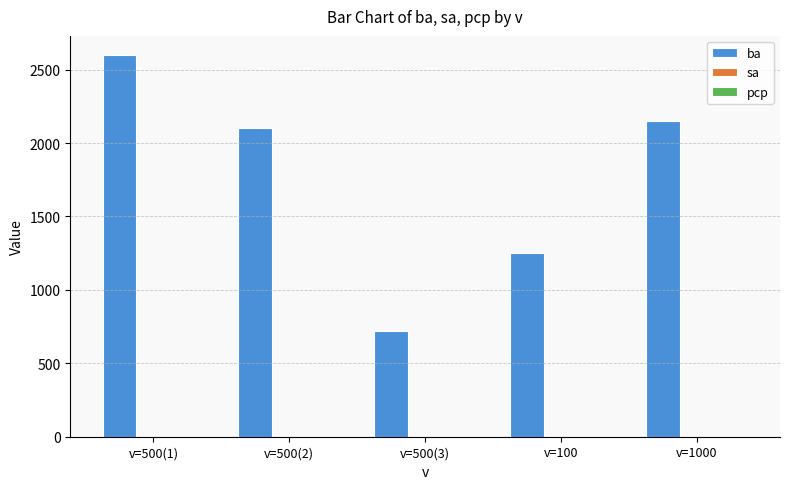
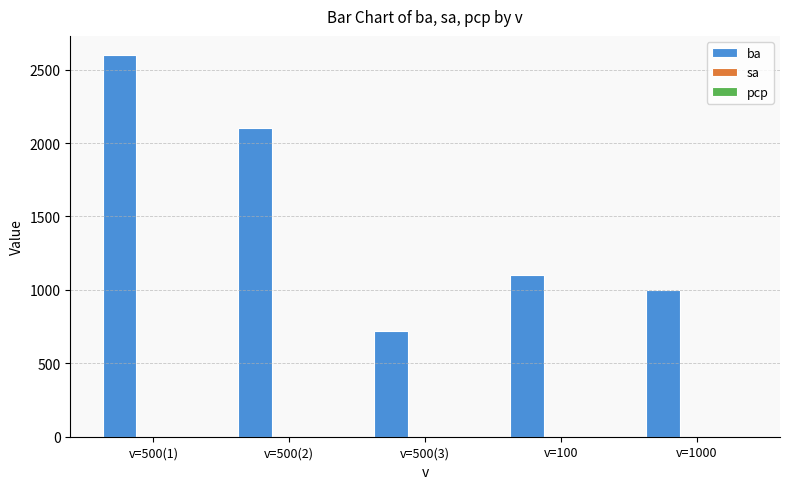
  {
    "ba": {
      "v=500(1)": 2600,
      "v=500(2)": 2100,
      "v=500(3)": 720,
-     "v=100": 1250,
-     "v=1000": 2150
+     "v=100": 1100,
+     "v=1000": 1000
    },
    "sa": {
      "v=500(1)": 0,
      "v=500(2)": 0,
      "v=500(3)": 0,
      "v=100": 0,
      "v=1000": 0
    },
    "pcp": {
      "v=500(1)": 0,
      "v=500(2)": 0,
      "v=500(3)": 0,
      "v=100": 0,
      "v=1000": 0
    }
  }
